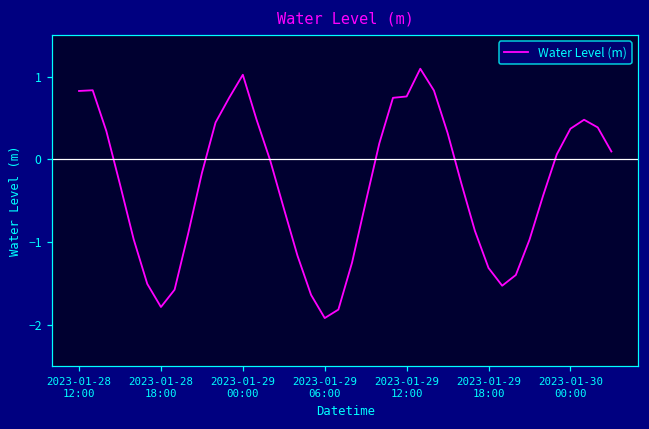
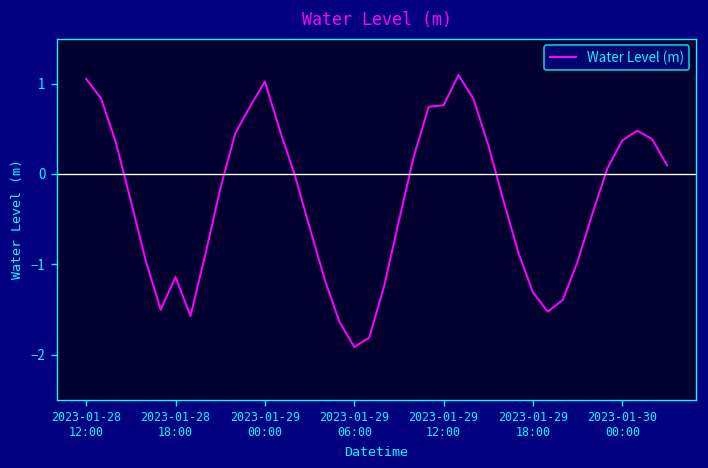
  {
-   "2023-01-28 12:00": 0.8,
-   "2023-01-28 18:00": -1.8,
+   "2023-01-28 12:00": 1.1,
+   "2023-01-28 18:00": -1.1,
    "2023-01-29 00:00": 1.0,
    "2023-01-29 06:00": -1.9,
    "2023-01-29 12:00": 0.8,
    "2023-01-29 18:00": -1.3,
    "2023-01-30 00:00": 0.4
  }
